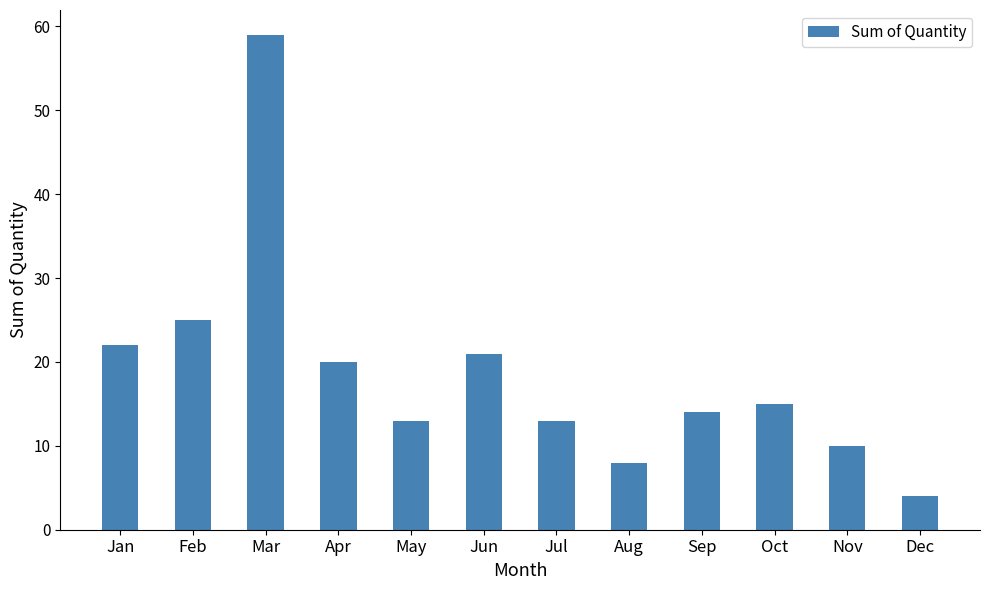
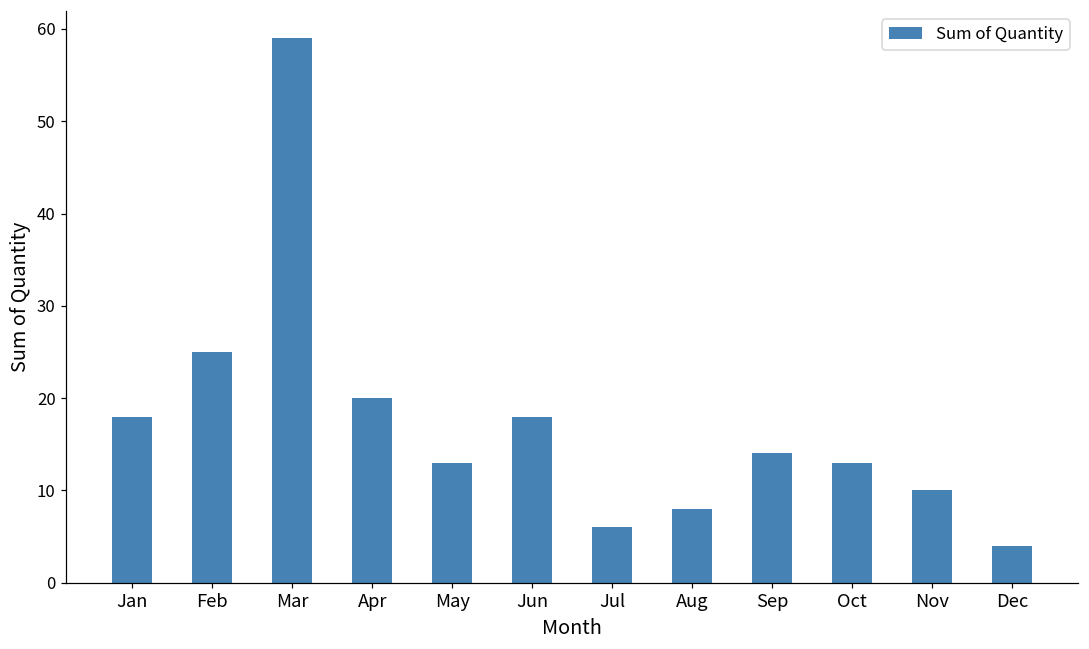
  {
-   "Jan": 22,
+   "Jan": 18,
    "Feb": 25,
    "Mar": 59,
    "Apr": 20,
    "May": 13,
-   "Jun": 21,
-   "Jul": 13,
+   "Jun": 18,
+   "Jul": 6,
    "Aug": 8,
    "Sep": 14,
-   "Oct": 15,
+   "Oct": 13,
    "Nov": 10,
    "Dec": 4
  }
